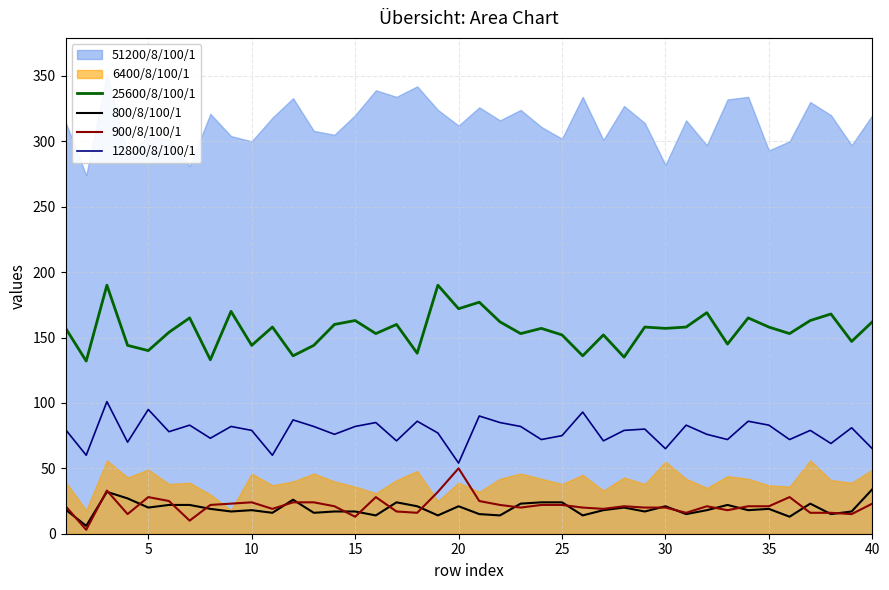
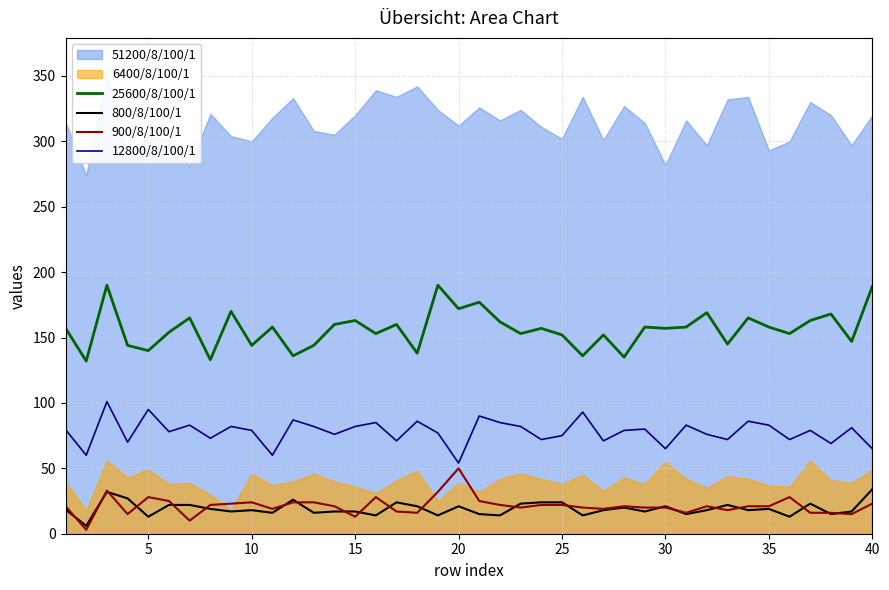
  {
    "25600/8/100/1": {
      "5": 140,
      "10": 144,
      "15": 163,
      "20": 172,
      "25": 152,
      "30": 157,
      "35": 158,
-     "40": 162
+     "40": 189
    },
    "800/8/100/1": {
-     "5": 20,
+     "5": 13,
      "10": 18,
      "15": 17,
      "20": 21,
      "25": 24,
      "35": 19,
      "40": 34
    },
    "900/8/100/1": {
      "5": 28,
      "10": 24,
      "15": 13,
      "20": 50,
      "25": 22,
      "35": 21,
      "40": 23
    },
    "12800/8/100/1": {
      "5": 95,
      "10": 79,
      "15": 82,
      "20": 54,
      "25": 75,
      "30": 65,
      "35": 83,
      "40": 65
    }
  }
